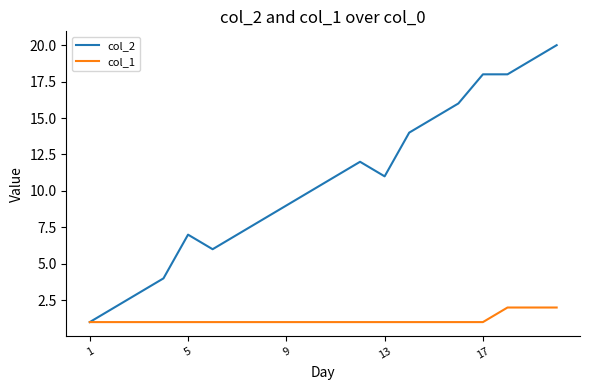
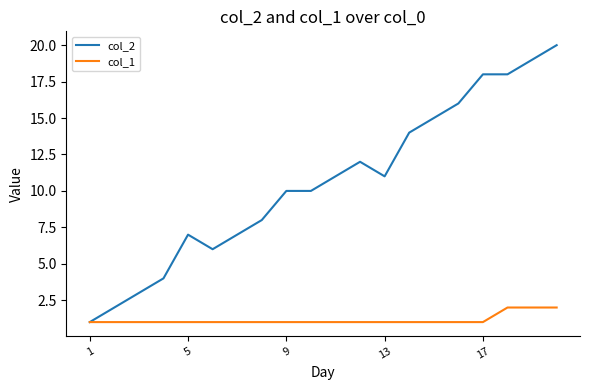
  {
    "col_2": {
      "5": 7,
-     "9": 9,
+     "9": 10,
      "13": 11,
      "17": 18
    },
    "col_1": {
      "5": 1,
      "9": 1,
      "13": 1,
      "17": 1
    }
  }
